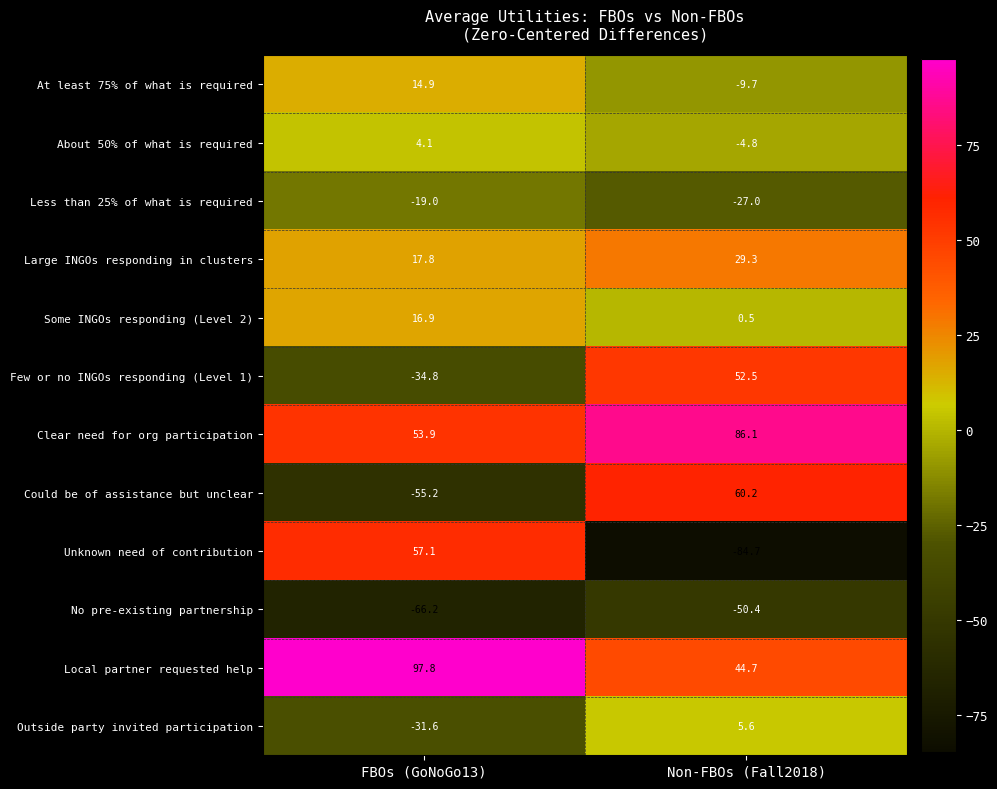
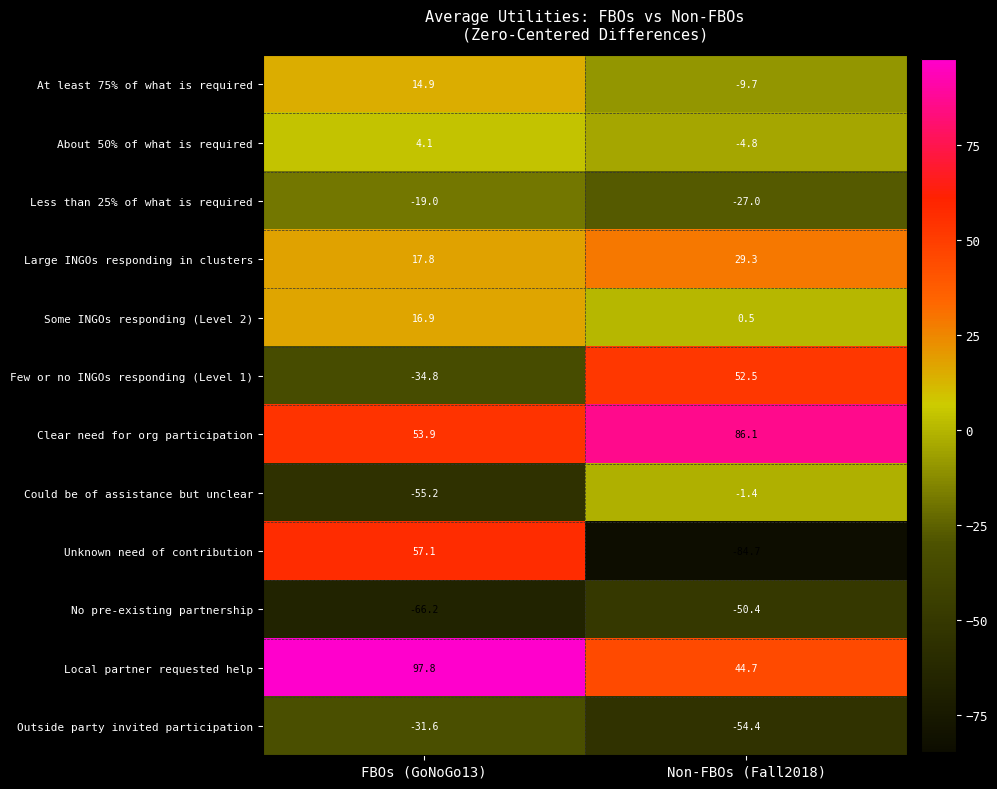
  {
    "At least 75% of what is required": {
      "FBOs (GoNoGo13)": 14.9,
      "Non-FBOs (Fall2018)": -9.7
    },
    "About 50% of what is required": {
      "FBOs (GoNoGo13)": 4.1,
      "Non-FBOs (Fall2018)": -4.8
    },
    "Less than 25% of what is required": {
      "FBOs (GoNoGo13)": -19.0,
      "Non-FBOs (Fall2018)": -27.0
    },
    "Large INGOs responding in clusters": {
      "FBOs (GoNoGo13)": 17.8,
      "Non-FBOs (Fall2018)": 29.3
    },
    "Some INGOs responding (Level 2)": {
      "FBOs (GoNoGo13)": 16.9,
      "Non-FBOs (Fall2018)": 0.5
    },
    "Few or no INGOs responding (Level 1)": {
      "FBOs (GoNoGo13)": -34.8,
      "Non-FBOs (Fall2018)": 52.5
    },
    "Clear need for org participation": {
      "FBOs (GoNoGo13)": 53.9,
      "Non-FBOs (Fall2018)": 86.1
    },
    "Could be of assistance but unclear": {
      "FBOs (GoNoGo13)": -55.2,
-     "Non-FBOs (Fall2018)": 60.2
+     "Non-FBOs (Fall2018)": -1.4
    },
    "Unknown need of contribution": {
      "FBOs (GoNoGo13)": 57.1
    },
    "No pre-existing partnership": {
      "Non-FBOs (Fall2018)": -50.4
    },
    "Local partner requested help": {
      "FBOs (GoNoGo13)": 97.8,
      "Non-FBOs (Fall2018)": 44.7
    },
    "Outside party invited participation": {
      "FBOs (GoNoGo13)": -31.6,
-     "Non-FBOs (Fall2018)": 5.6
+     "Non-FBOs (Fall2018)": -54.4
    }
  }
